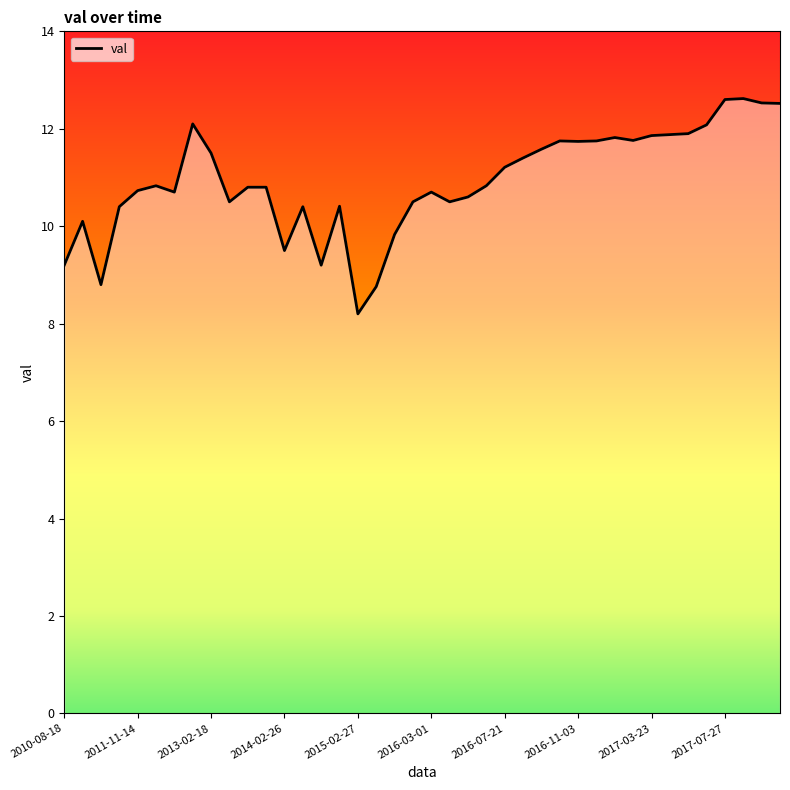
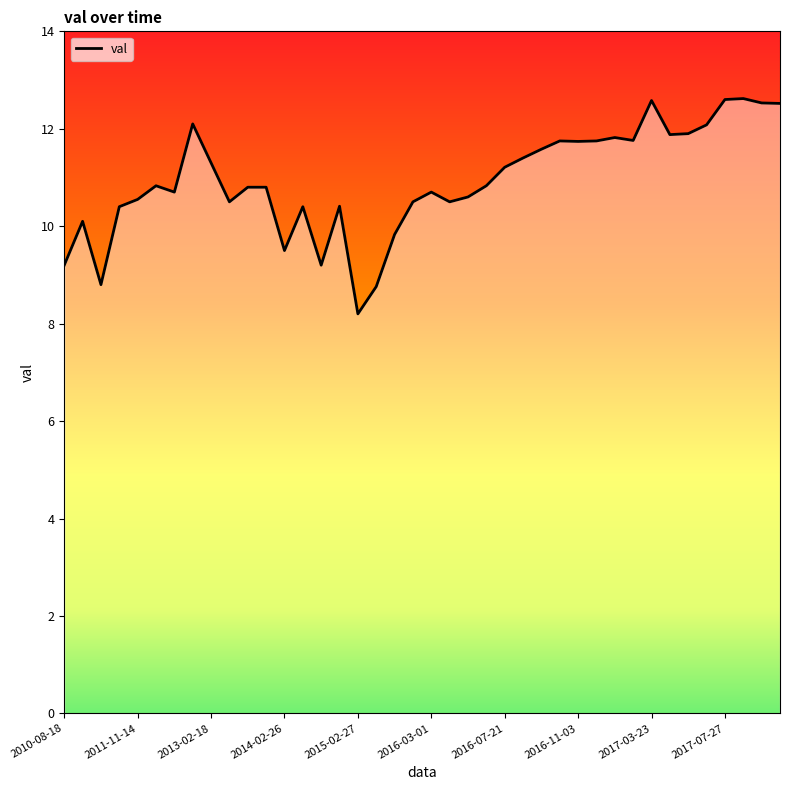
  {
    "2010-08-18": 9.2,
-   "2011-11-14": 10.7,
-   "2013-02-18": 11.5,
+   "2011-11-14": 10.6,
+   "2013-02-18": 11.3,
    "2014-02-26": 9.5,
    "2015-02-27": 8.2,
    "2016-03-01": 10.7,
    "2016-07-21": 11.2,
    "2016-11-03": 11.7,
-   "2017-03-23": 11.9,
+   "2017-03-23": 12.6,
    "2017-07-27": 12.6
  }
